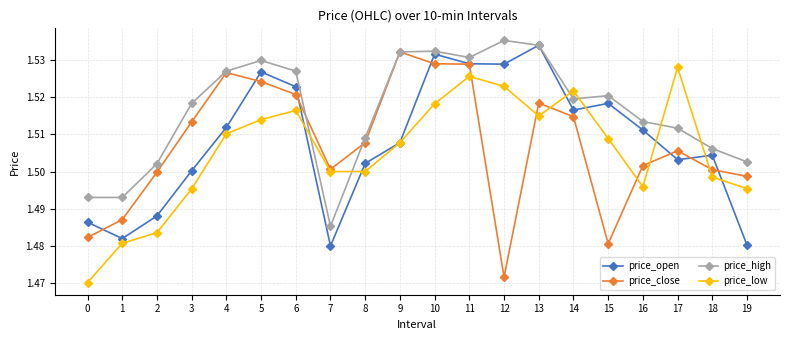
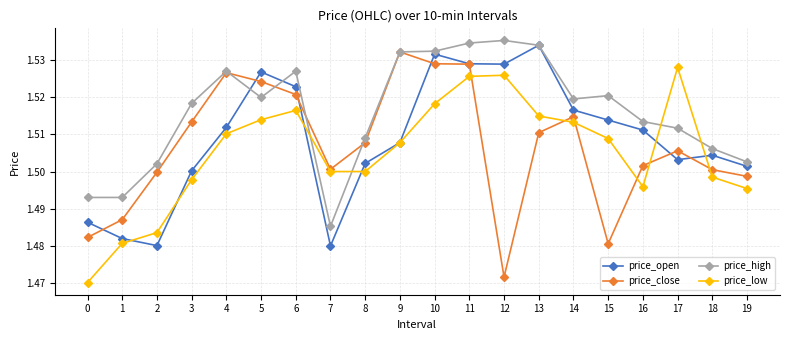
  {
    "price_open": {
      "0": 1.486,
      "1": 1.482,
-     "2": 1.488,
+     "2": 1.480,
      "3": 1.500,
      "4": 1.512,
      "5": 1.527,
      "6": 1.523,
      "7": 1.480,
      "8": 1.502,
      "10": 1.532,
      "12": 1.529,
      "14": 1.517,
-     "15": 1.518,
+     "15": 1.514,
      "16": 1.511,
      "17": 1.503,
      "18": 1.504,
-     "19": 1.480
+     "19": 1.501
    },
    "price_close": {
      "0": 1.482,
      "1": 1.487,
      "2": 1.500,
      "3": 1.513,
      "5": 1.524,
      "6": 1.521,
      "8": 1.508,
      "10": 1.529,
      "12": 1.472,
-     "13": 1.519,
+     "13": 1.511,
      "14": 1.515,
      "15": 1.481,
      "16": 1.502,
      "17": 1.506,
      "18": 1.501,
      "19": 1.499
    },
    "price_high": {
      "0": 1.493,
      "1": 1.493,
      "2": 1.502,
      "3": 1.518,
-     "5": 1.53,
+     "5": 1.52,
      "6": 1.527,
      "7": 1.485,
      "8": 1.509,
      "10": 1.533,
-     "11": 1.531,
+     "11": 1.535,
      "12": 1.535,
      "14": 1.520,
      "15": 1.521,
      "16": 1.514,
      "17": 1.512,
      "18": 1.506,
      "19": 1.503
    },
    "price_low": {
      "0": 1.470,
      "1": 1.481,
      "2": 1.484,
-     "3": 1.495,
+     "3": 1.498,
      "4": 1.510,
      "5": 1.514,
      "6": 1.517,
      "8": 1.500,
      "10": 1.518,
      "11": 1.526,
-     "12": 1.523,
+     "12": 1.526,
      "13": 1.515,
-     "14": 1.522,
+     "14": 1.513,
      "15": 1.509,
      "16": 1.496,
      "17": 1.528,
      "18": 1.499,
      "19": 1.495
    }
  }
